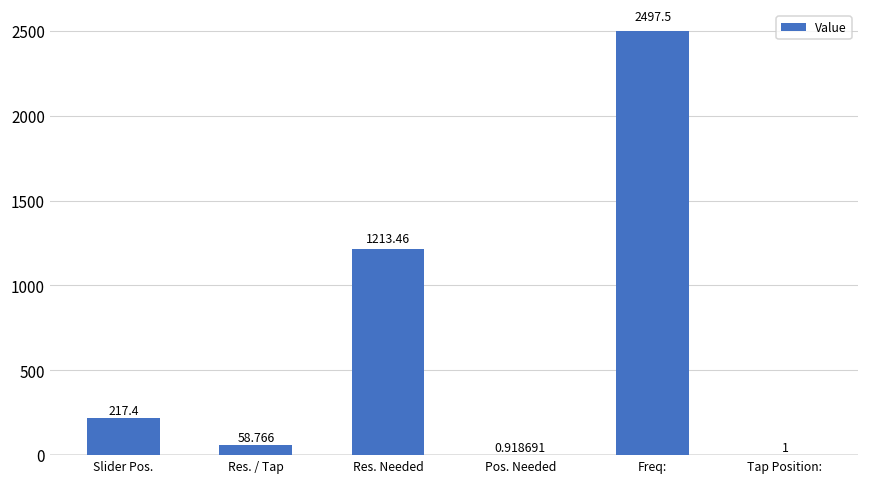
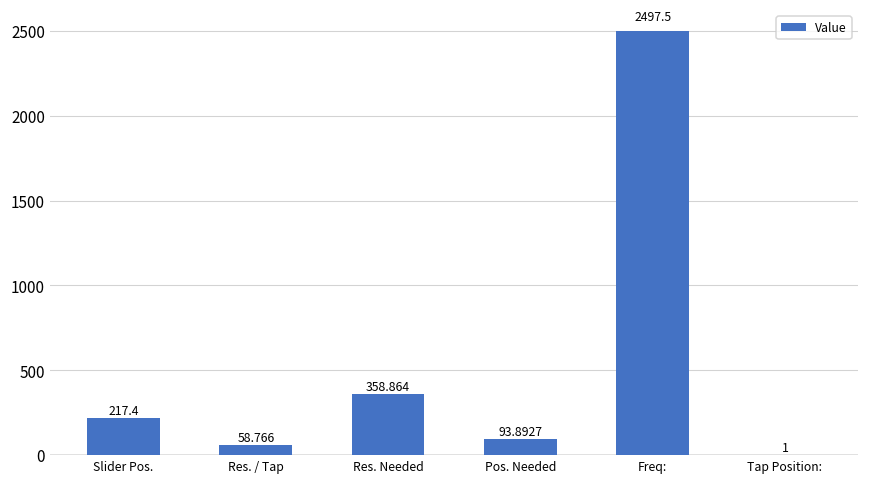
  {
    "Slider Pos.": 217.4,
    "Res. / Tap": 58.766,
-   "Res. Needed": 1213.46,
-   "Pos. Needed": 0.918691,
+   "Res. Needed": 358.864,
+   "Pos. Needed": 93.8927,
    "Freq:": 2497.5,
    "Tap Position:": 1
  }
